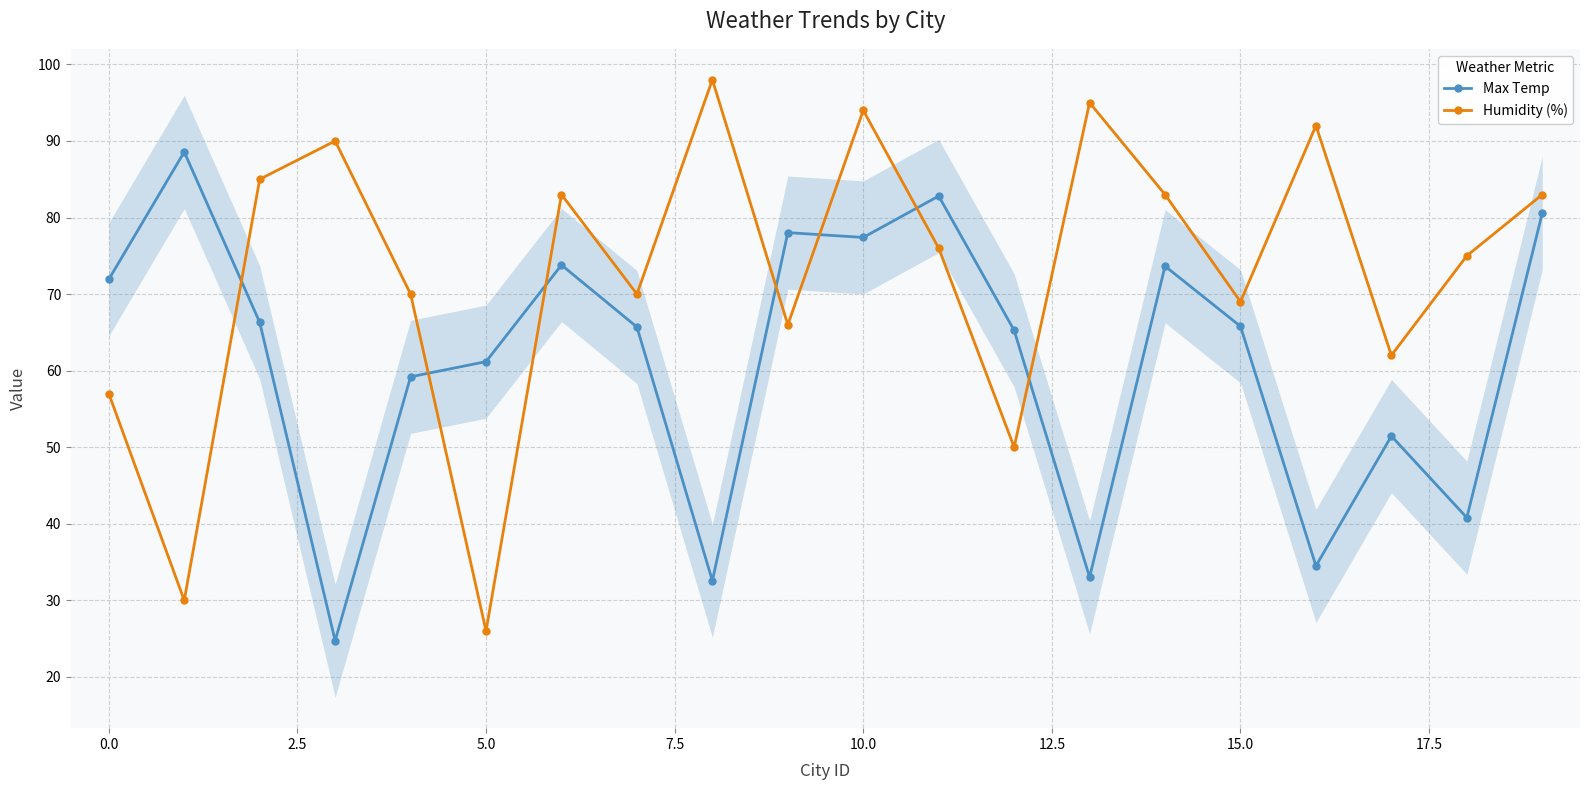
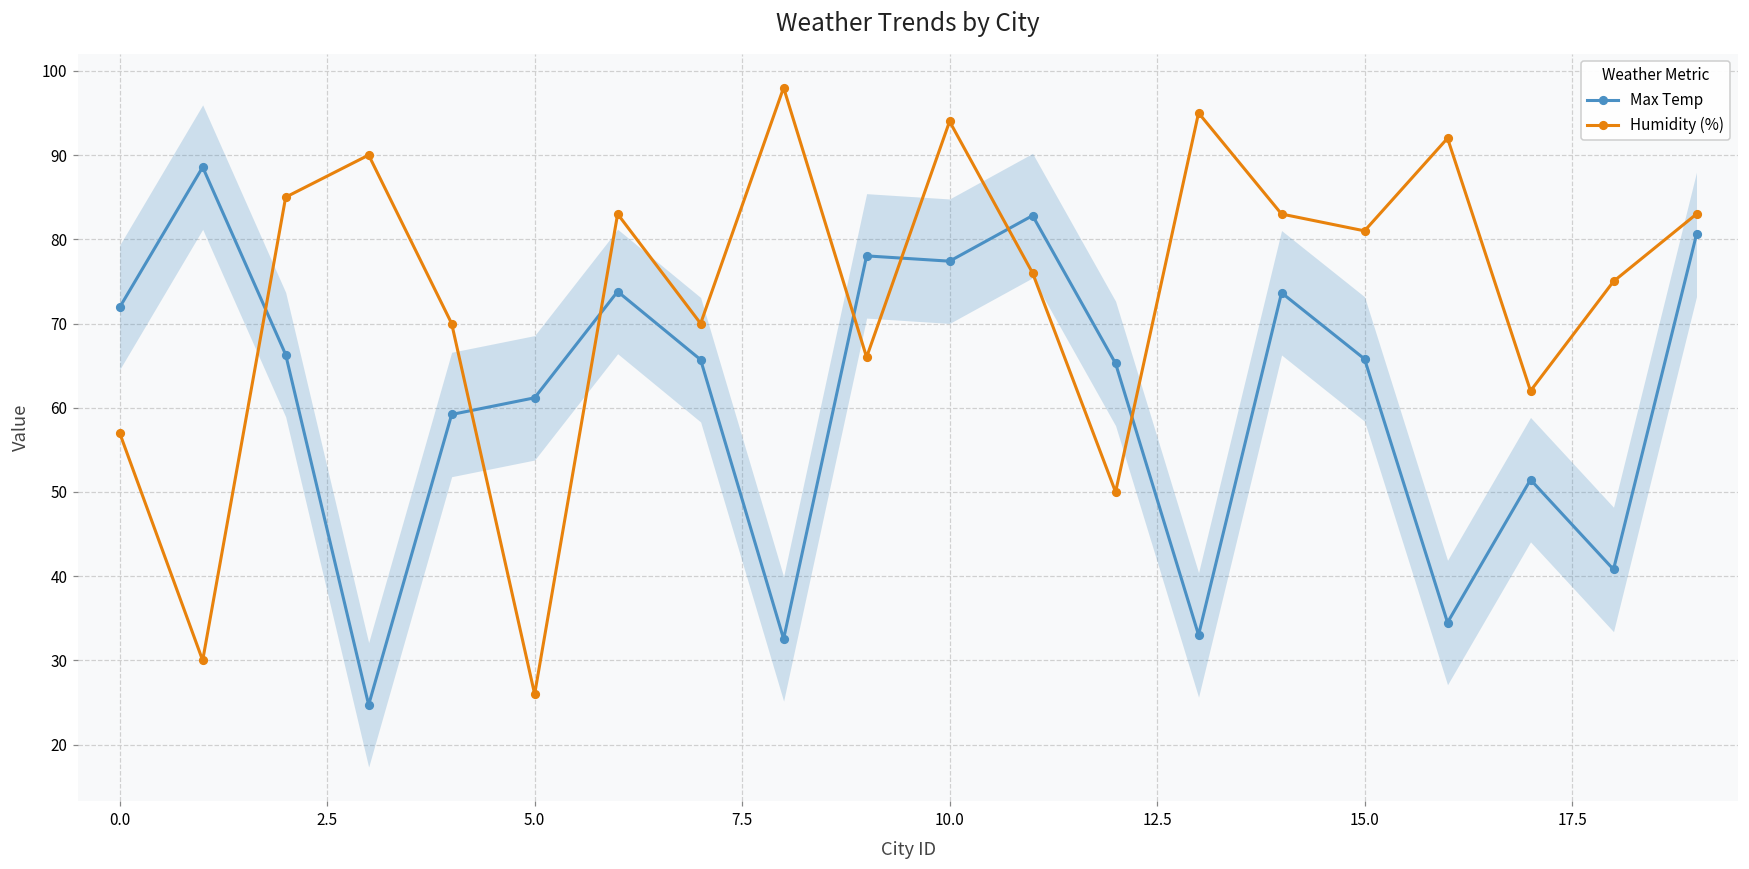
  {
    "Humidity (%)": {
      "0.0": 57,
      "5.0": 26,
      "10.0": 94,
-     "15.0": 69
+     "15.0": 81
    }
  }
